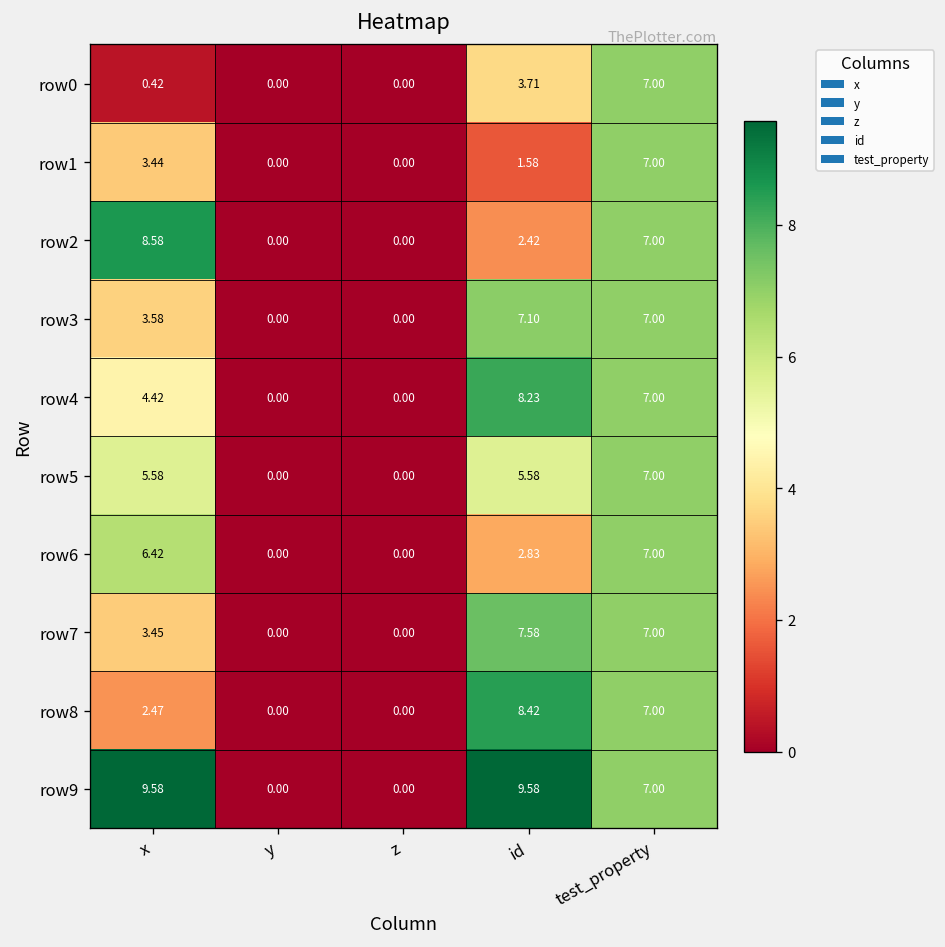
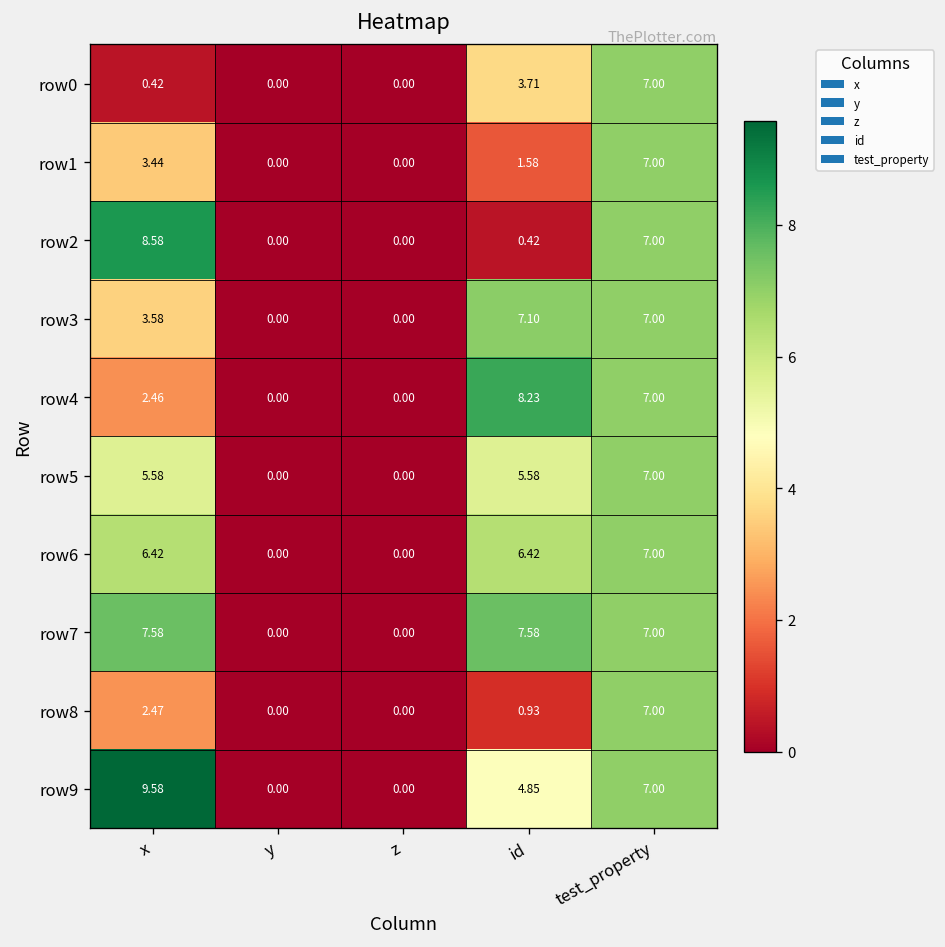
  {
    "row0": {
      "x": 0.42,
      "y": 0.00,
      "z": 0.00,
      "id": 3.71,
      "test_property": 7.00
    },
    "row1": {
      "x": 3.44,
      "y": 0.00,
      "z": 0.00,
      "id": 1.58,
      "test_property": 7.00
    },
    "row2": {
      "x": 8.58,
      "y": 0.00,
      "z": 0.00,
-     "id": 2.42,
+     "id": 0.42,
      "test_property": 7.00
    },
    "row3": {
      "x": 3.58,
      "y": 0.00,
      "z": 0.00,
      "id": 7.10,
      "test_property": 7.00
    },
    "row4": {
-     "x": 4.42,
+     "x": 2.46,
      "y": 0.00,
      "z": 0.00,
      "id": 8.23,
      "test_property": 7.00
    },
    "row5": {
      "x": 5.58,
      "y": 0.00,
      "z": 0.00,
      "id": 5.58,
      "test_property": 7.00
    },
    "row6": {
      "x": 6.42,
      "y": 0.00,
      "z": 0.00,
-     "id": 2.83,
+     "id": 6.42,
      "test_property": 7.00
    },
    "row7": {
-     "x": 3.45,
+     "x": 7.58,
      "y": 0.00,
      "z": 0.00,
      "id": 7.58,
      "test_property": 7.00
    },
    "row8": {
      "x": 2.47,
      "y": 0.00,
      "z": 0.00,
-     "id": 8.42,
+     "id": 0.93,
      "test_property": 7.00
    },
    "row9": {
      "x": 9.58,
      "y": 0.00,
      "z": 0.00,
-     "id": 9.58,
+     "id": 4.85,
      "test_property": 7.00
    }
  }
